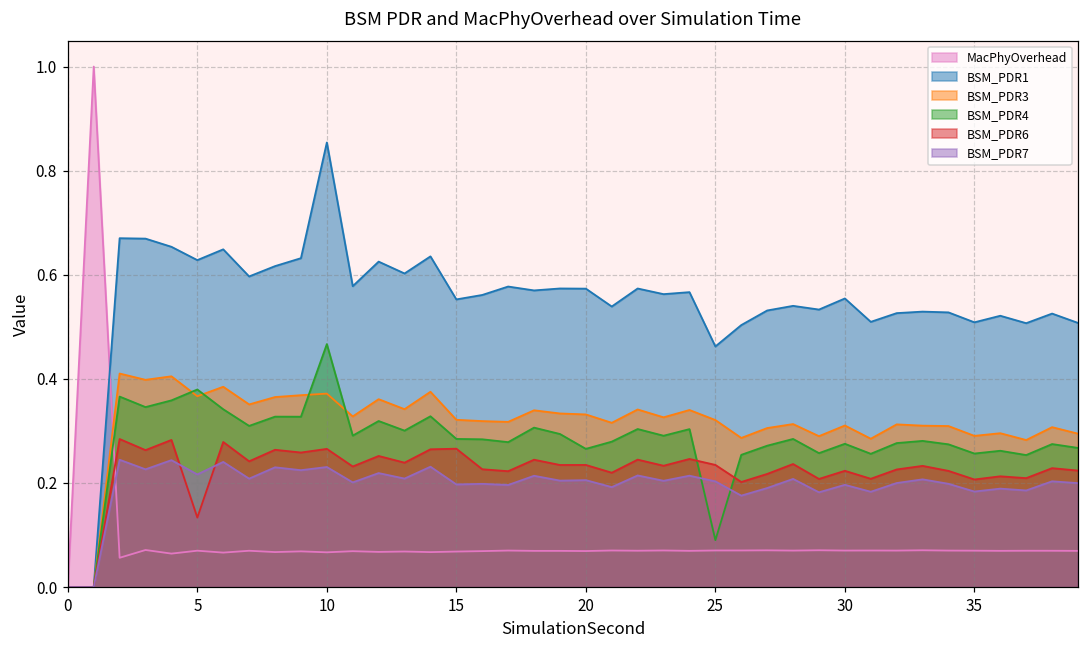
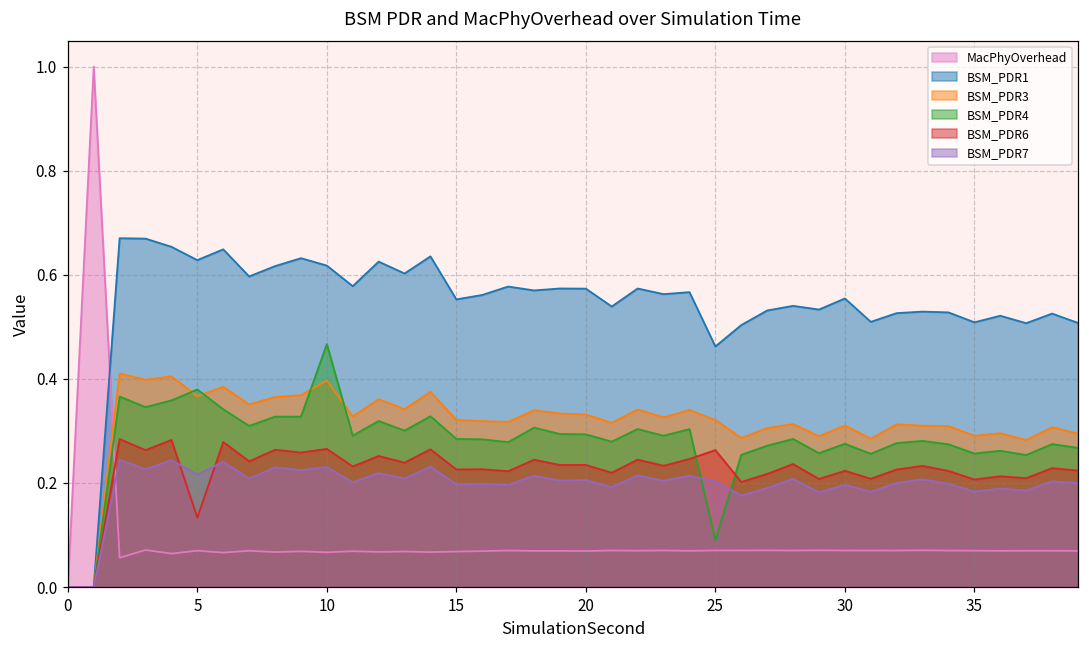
  {
    "BSM_PDR1": {
      "5": 0.63,
-     "10": 0.85,
+     "10": 0.62,
      "15": 0.55,
      "20": 0.57,
      "25": 0.46,
      "30": 0.55,
      "35": 0.51
    },
    "BSM_PDR3": {
      "5": 0.37,
-     "10": 0.37,
+     "10": 0.40,
      "15": 0.32,
      "20": 0.33,
      "25": 0.32,
      "30": 0.31,
      "35": 0.29
    },
    "BSM_PDR4": {
      "5": 0.38,
      "10": 0.47,
      "15": 0.28,
-     "20": 0.27,
+     "20": 0.29,
      "25": 0.09,
      "30": 0.28,
      "35": 0.26
    },
    "BSM_PDR6": {
      "5": 0.13,
      "10": 0.27,
-     "15": 0.27,
+     "15": 0.23,
      "20": 0.23,
-     "25": 0.23,
+     "25": 0.26,
      "30": 0.22,
      "35": 0.21
    }
  }
